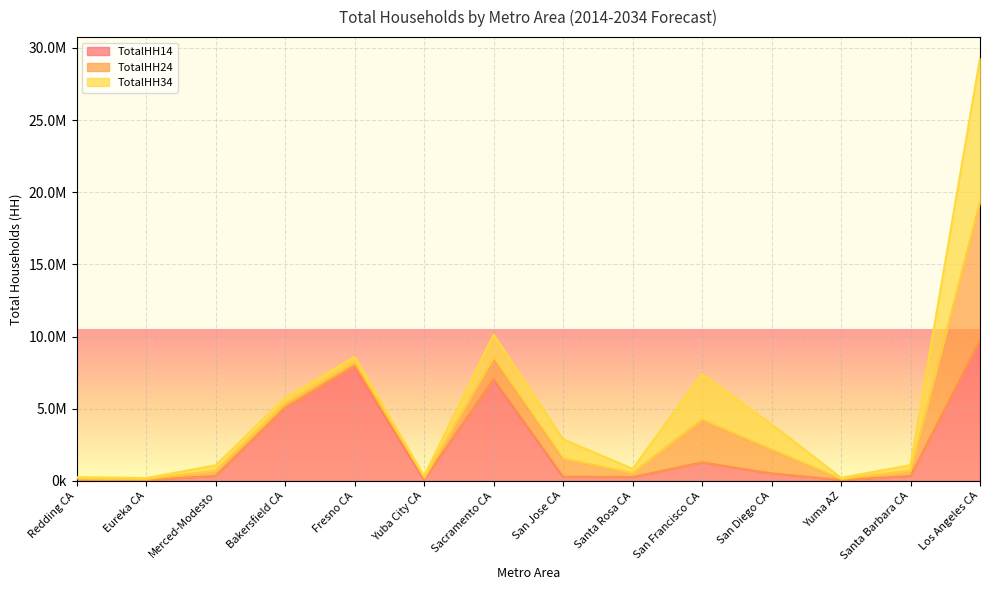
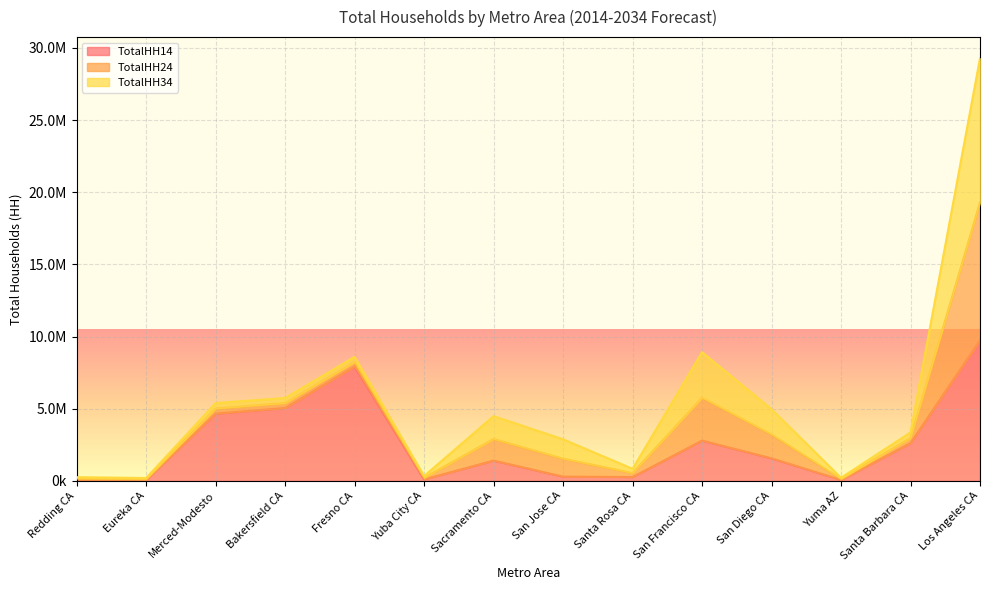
  {
    "TotalHH14": {
-     "Merced-Modesto": 300000,
+     "Merced-Modesto": 4700000,
      "Bakersfield CA": 5000000,
      "Fresno CA": 7900000,
-     "Sacramento CA": 7100000,
+     "Sacramento CA": 1400000,
      "San Jose CA": 300000,
      "Santa Rosa CA": 300000,
-     "San Francisco CA": 1300000,
-     "San Diego CA": 500000,
-     "Santa Barbara CA": 300000,
+     "San Francisco CA": 2800000,
+     "San Diego CA": 1600000,
+     "Santa Barbara CA": 2600000,
      "Los Angeles CA": 9700000
    }
  }
